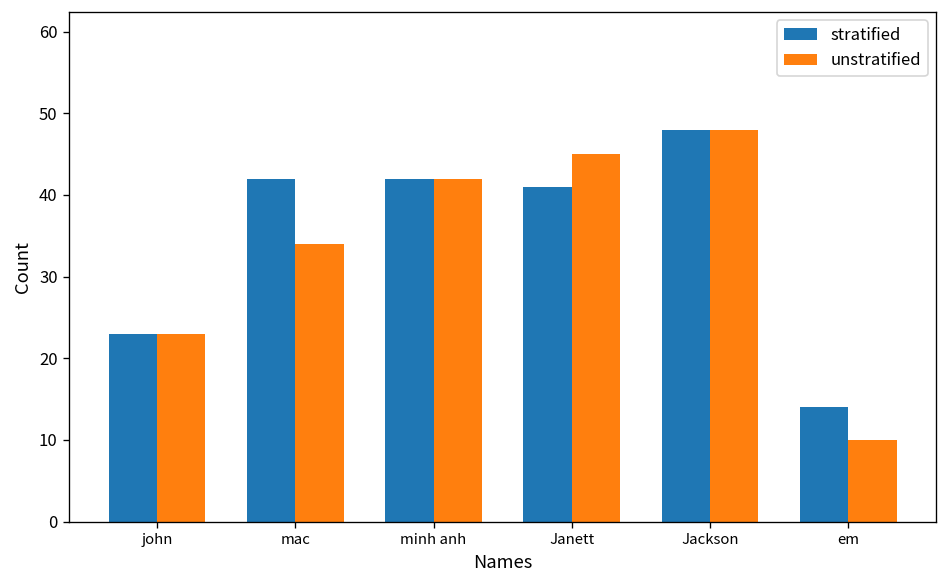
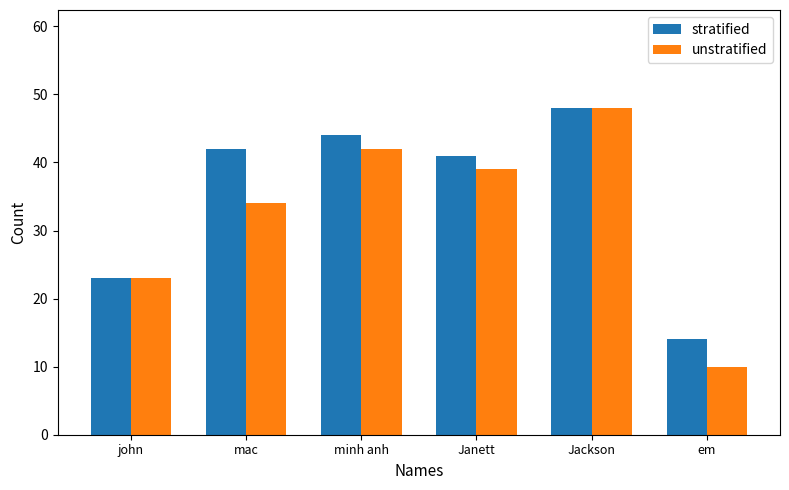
  {
    "stratified": {
      "john": 23,
      "mac": 42,
-     "minh anh": 42,
+     "minh anh": 44,
      "Janett": 41,
      "Jackson": 48,
      "em": 14
    },
    "unstratified": {
      "john": 23,
      "mac": 34,
      "minh anh": 42,
-     "Janett": 45,
+     "Janett": 39,
      "Jackson": 48,
      "em": 10
    }
  }
